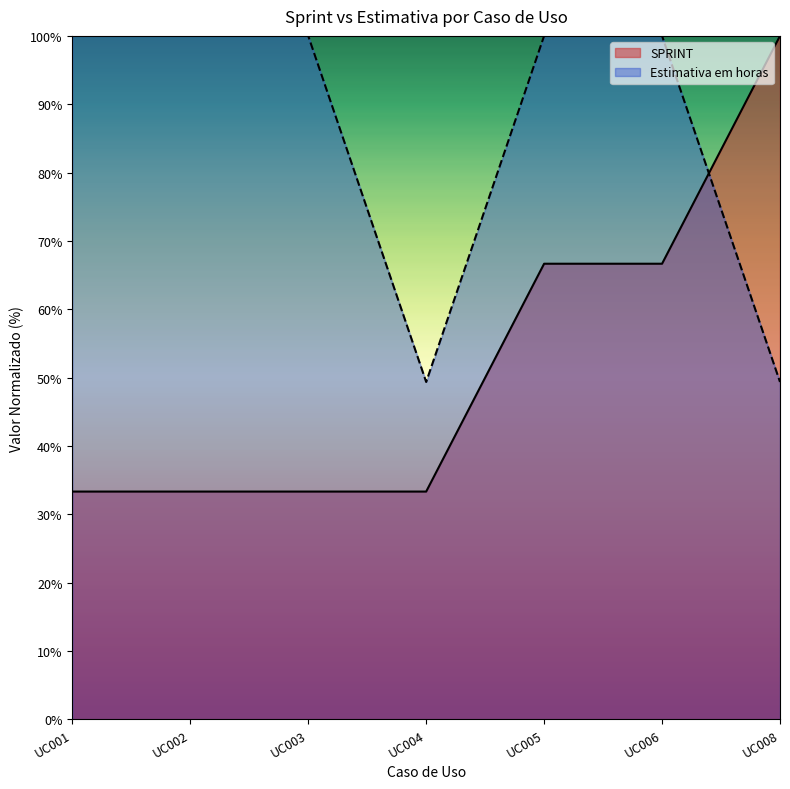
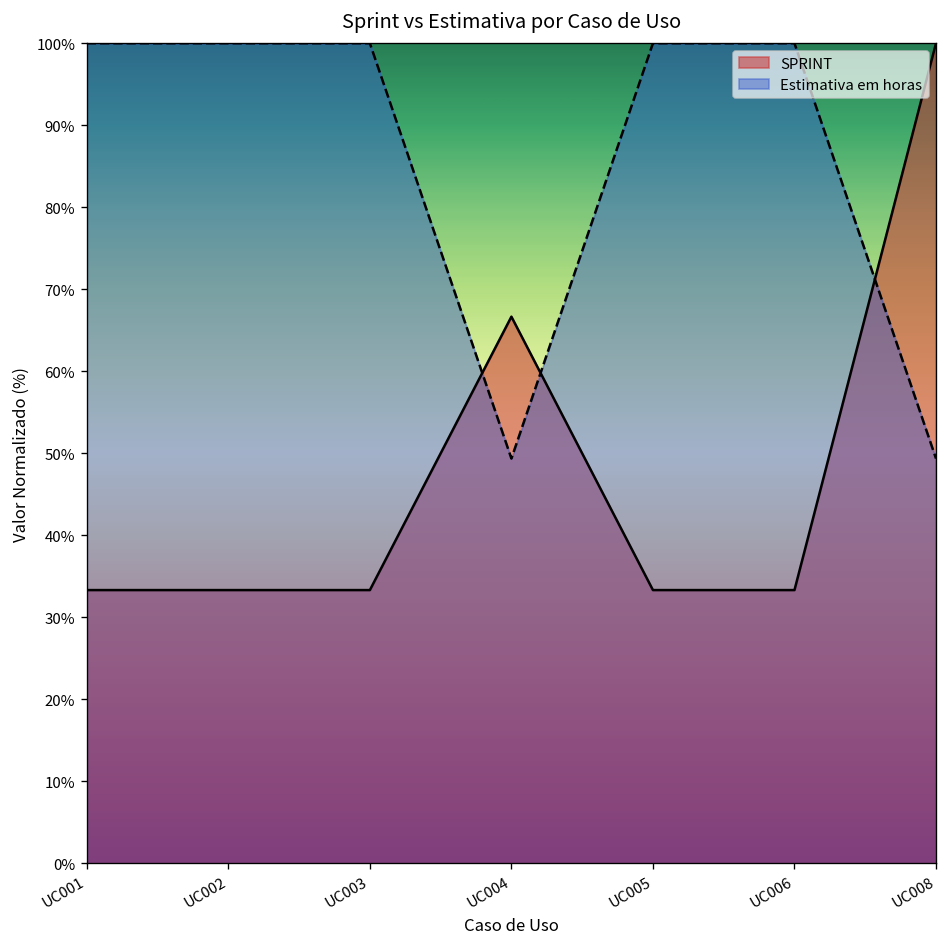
  {
    "SPRINT": {
      "UC001": "33%",
      "UC002": "33%",
      "UC003": "33%",
-     "UC004": "33%",
-     "UC005": "67%",
-     "UC006": "67%",
+     "UC004": "67%",
+     "UC005": "33%",
+     "UC006": "33%",
      "UC008": "100%"
    },
    "Estimativa em horas": {
      "UC001": "100%",
      "UC002": "100%",
      "UC003": "100%",
      "UC004": "49%",
      "UC005": "100%",
      "UC006": "100%",
      "UC008": "49%"
    }
  }
